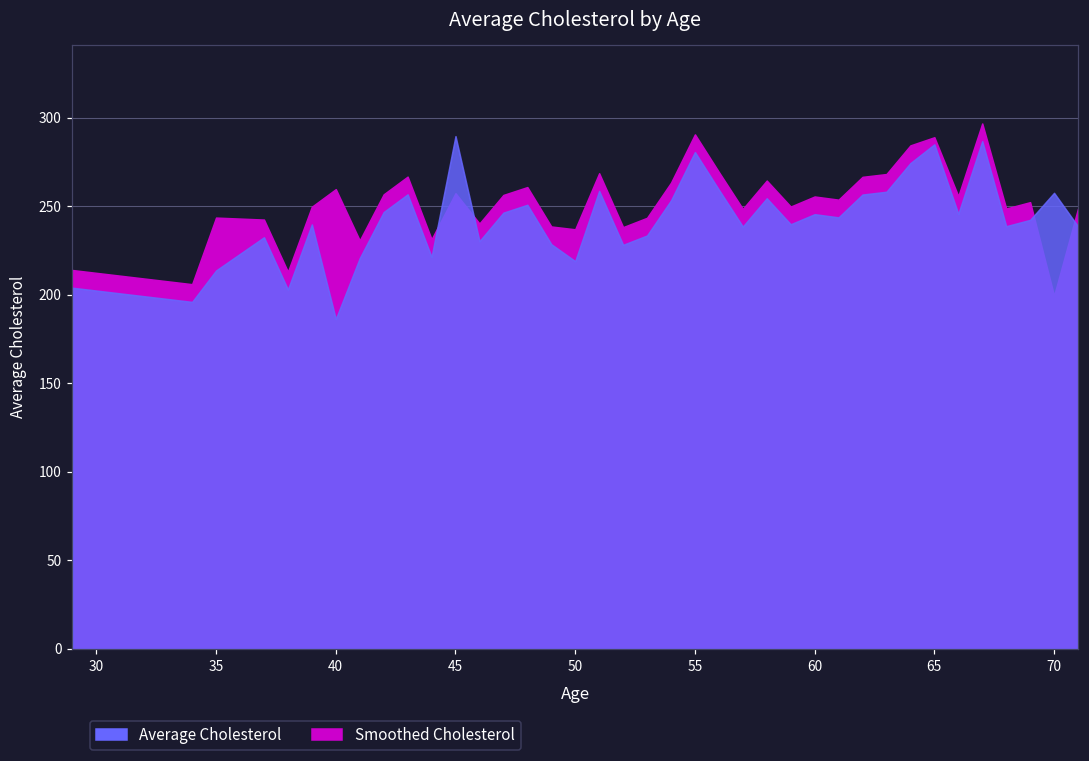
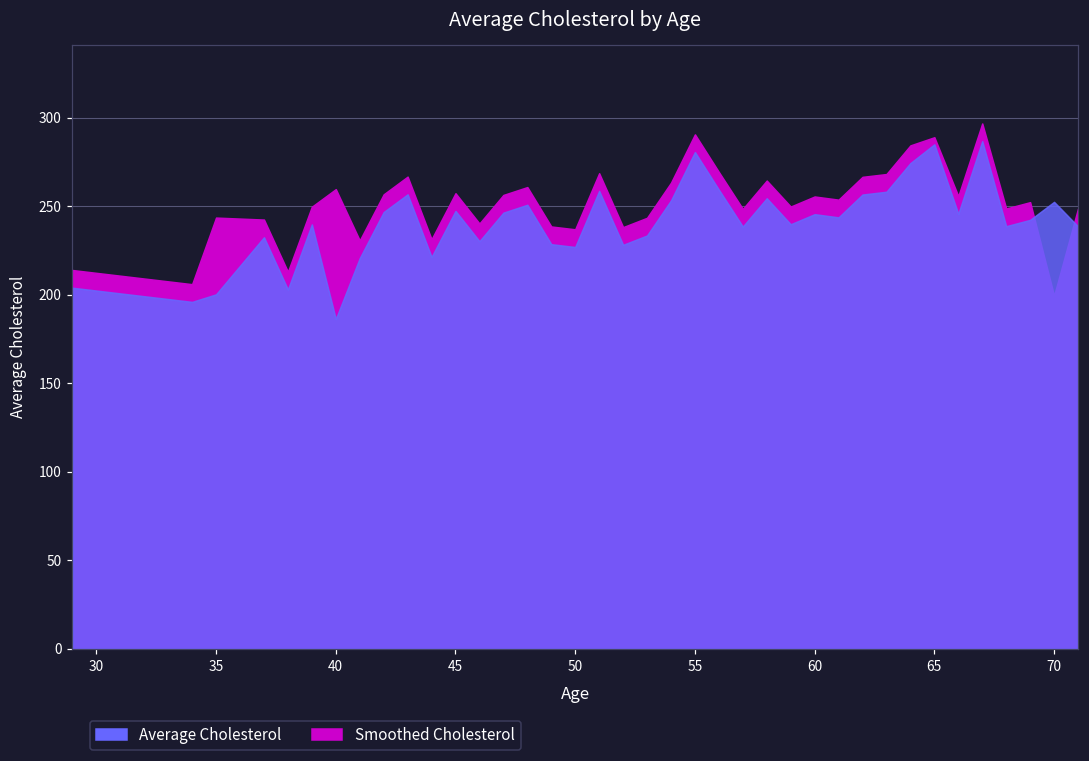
  {
    "Smoothed Cholesterol": {
      "35": 244,
      "40": 260,
      "45": 257,
      "50": 237,
      "55": 291,
      "60": 256,
      "65": 289,
      "70": 199
    },
    "Average Cholesterol": {
-     "35": 214,
+     "35": 200,
      "40": 186,
-     "45": 290,
-     "50": 219,
+     "45": 247,
+     "50": 227,
      "55": 281,
      "60": 246,
      "65": 285,
-     "70": 258
+     "70": 253
    }
  }
